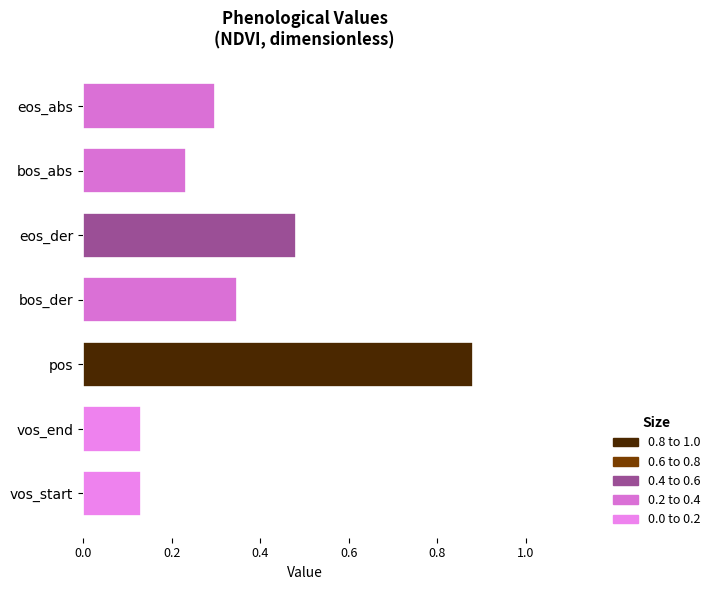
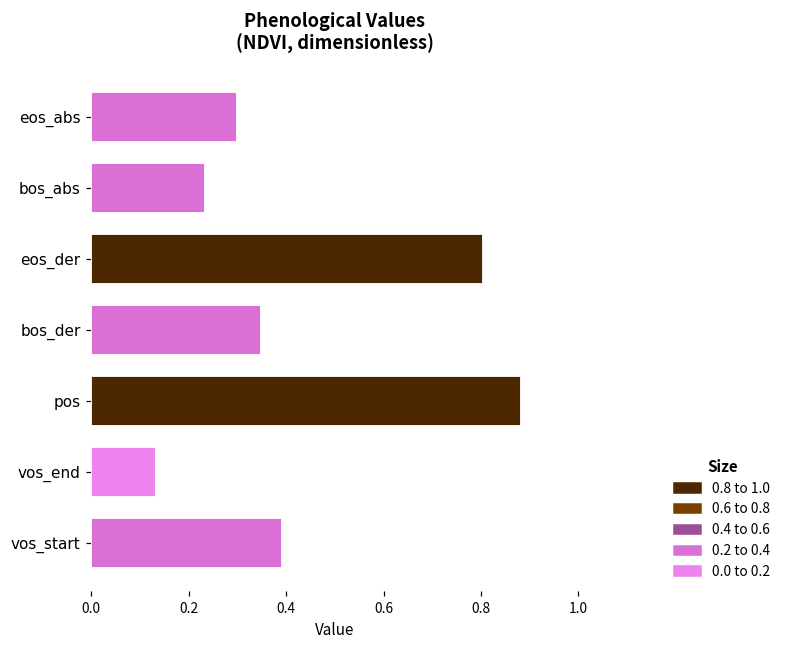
  {
    "eos_abs": 0.30,
    "bos_abs": 0.23,
-   "eos_der": 0.48,
+   "eos_der": 0.80,
    "bos_der": 0.35,
    "pos": 0.88,
    "vos_end": 0.13,
-   "vos_start": 0.13
+   "vos_start": 0.39
  }
